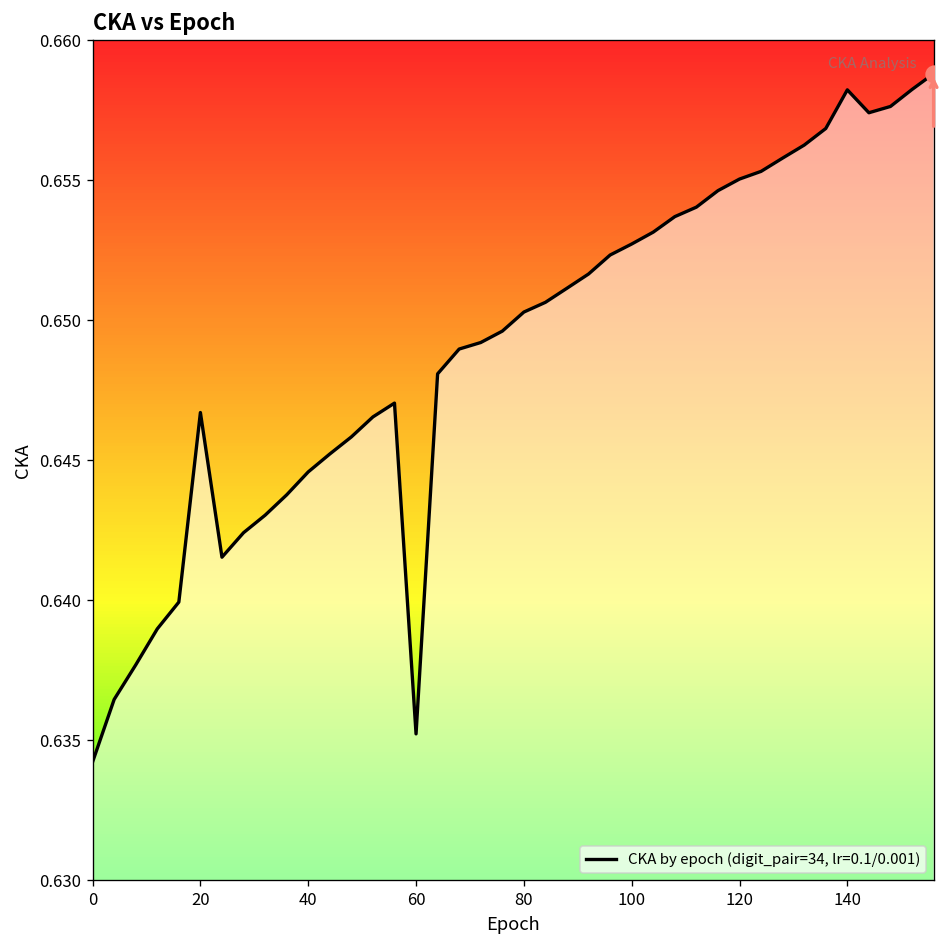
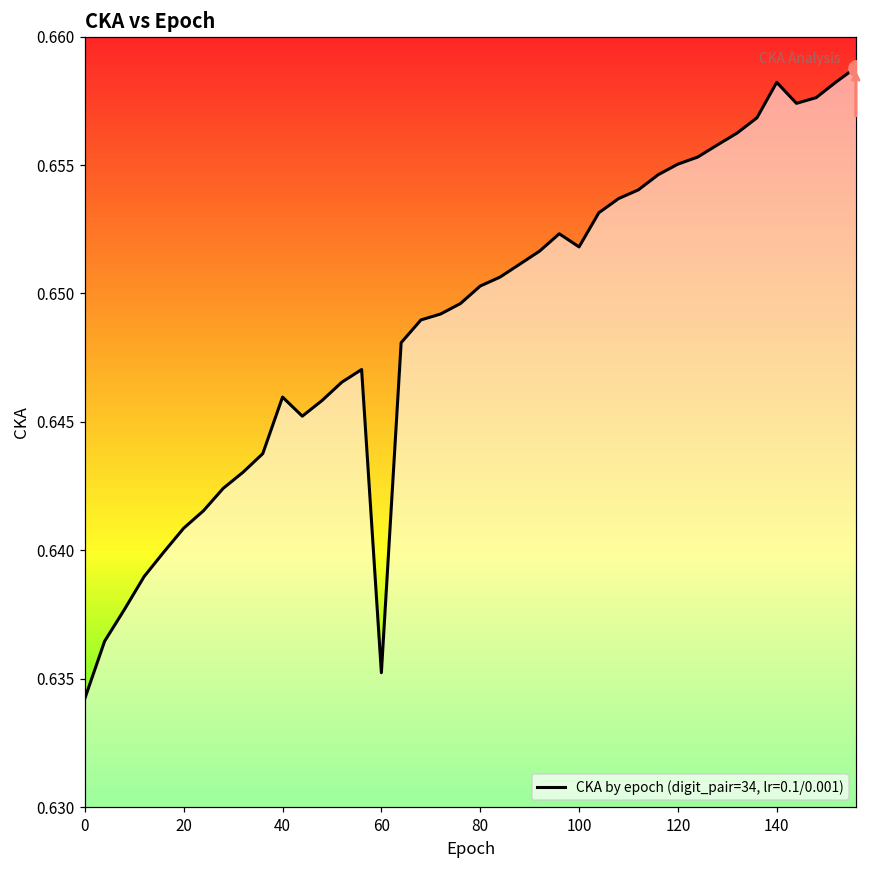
  {
    "CKA by epoch (digit_pair=34, lr=0.1/0.001)": {
      "0": 0.6342,
-     "20": 0.6467,
-     "40": 0.6446,
+     "20": 0.6409,
+     "40": 0.6460,
      "60": 0.6352,
      "80": 0.6503,
-     "100": 0.6527,
+     "100": 0.6518,
      "120": 0.6550,
      "140": 0.6582
    }
  }
